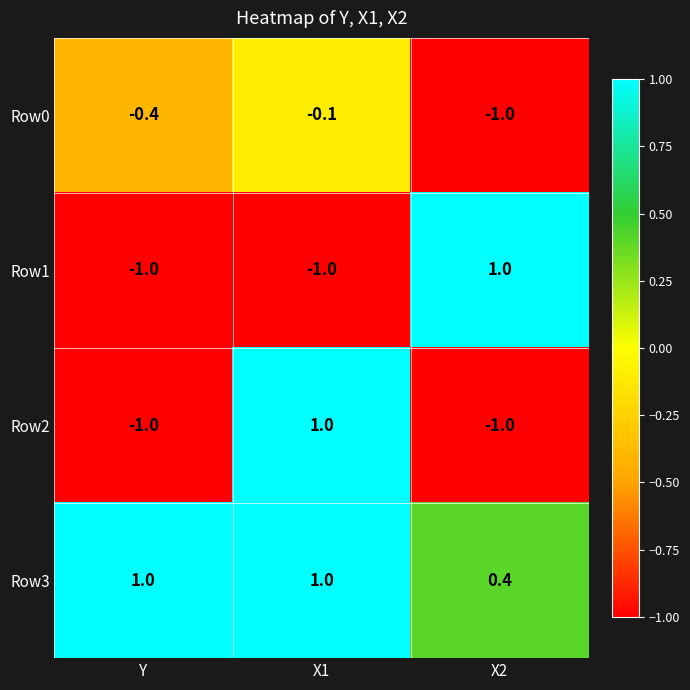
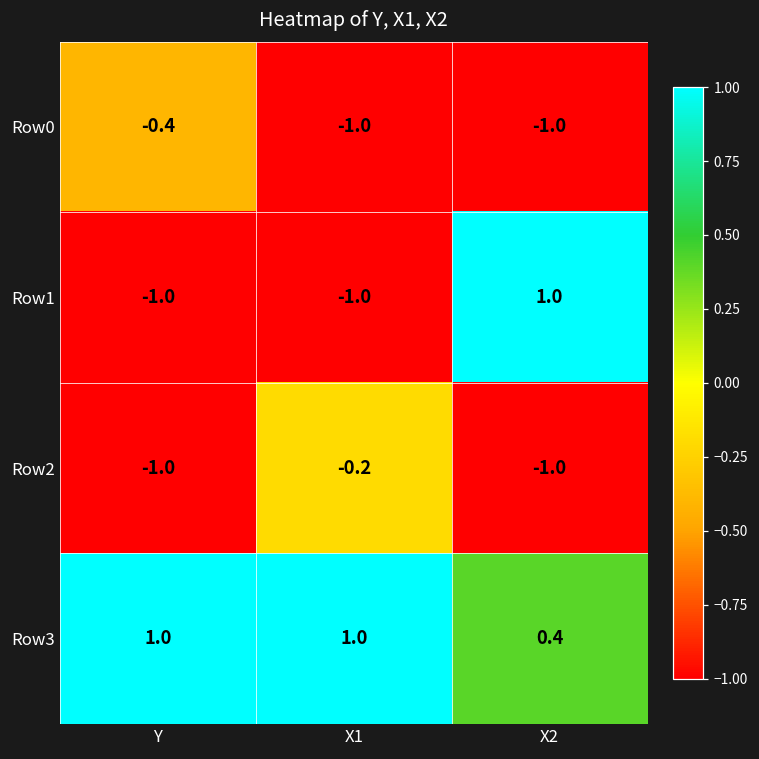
  {
    "Row0": {
      "Y": -0.4,
-     "X1": -0.1,
+     "X1": -1.0,
      "X2": -1.0
    },
    "Row1": {
      "Y": -1.0,
      "X1": -1.0,
      "X2": 1.0
    },
    "Row2": {
      "Y": -1.0,
-     "X1": 1.0,
+     "X1": -0.2,
      "X2": -1.0
    },
    "Row3": {
      "Y": 1.0,
      "X1": 1.0,
      "X2": 0.4
    }
  }
